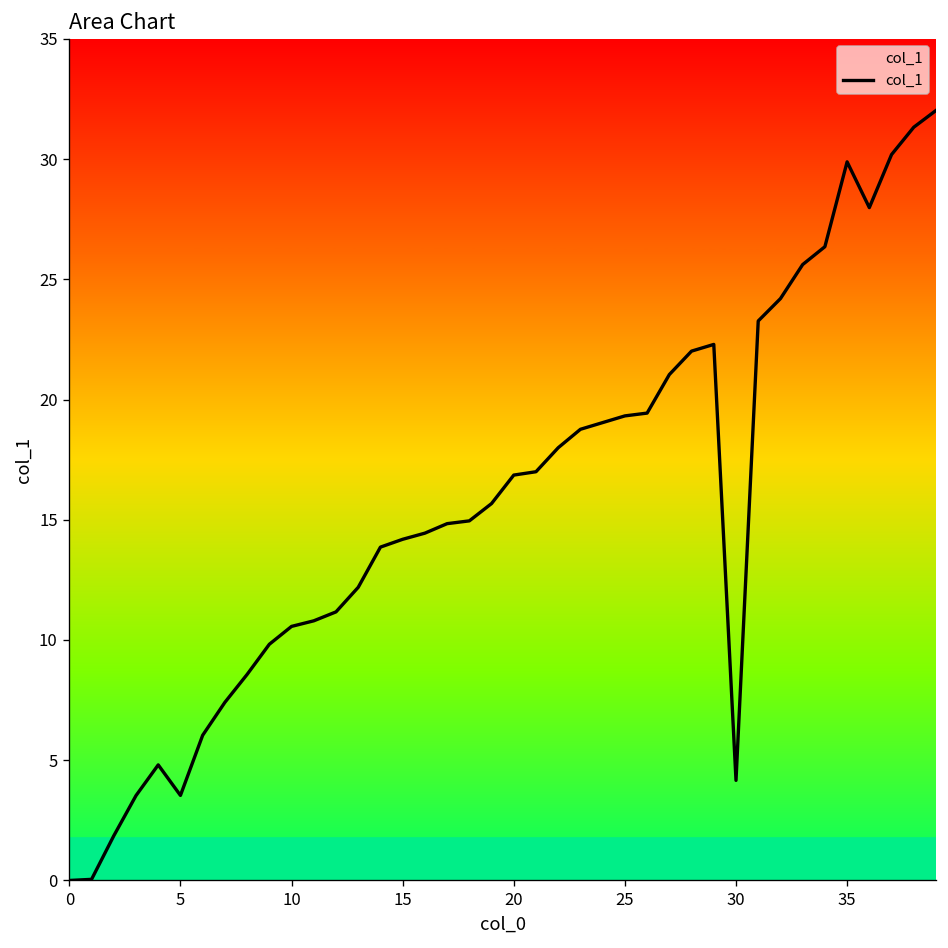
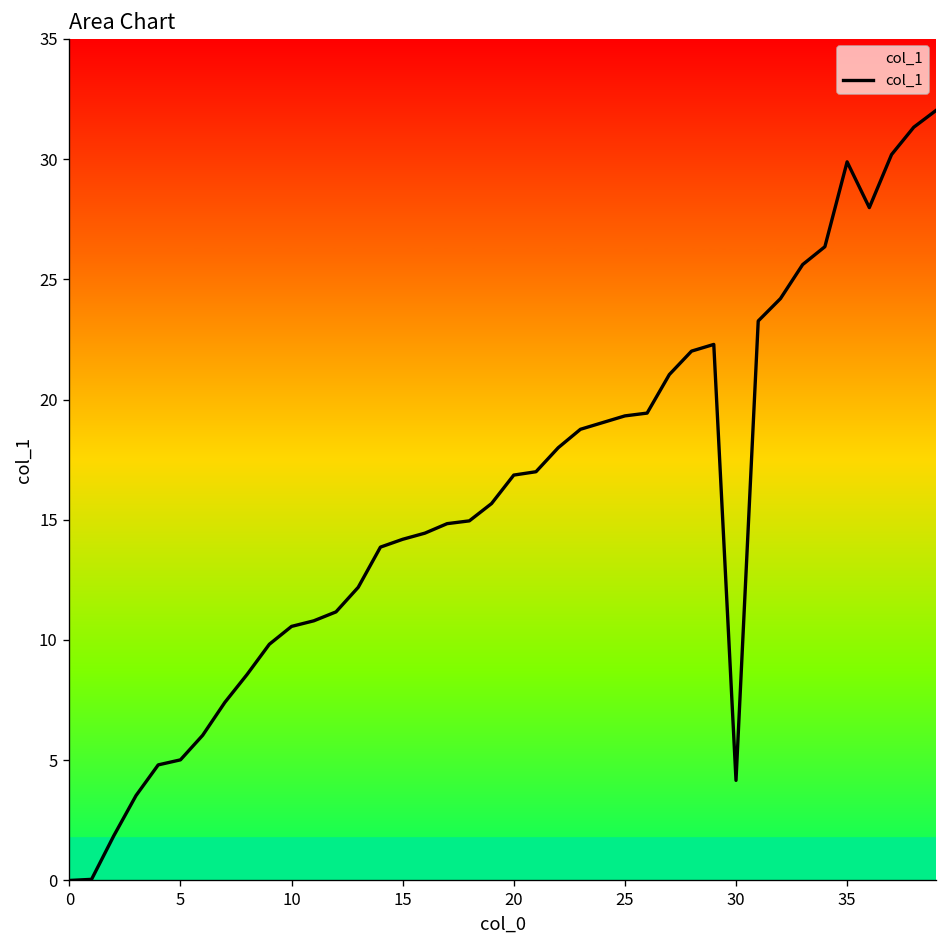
  {
-   "5": 3.5,
+   "5": 5.0,
    "10": 10.6,
    "15": 14.2,
    "20": 16.9,
    "25": 19.3,
    "30": 4.2,
    "35": 29.9
  }
